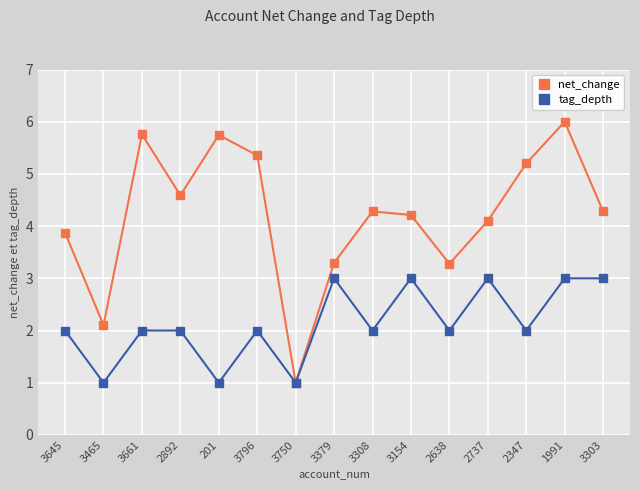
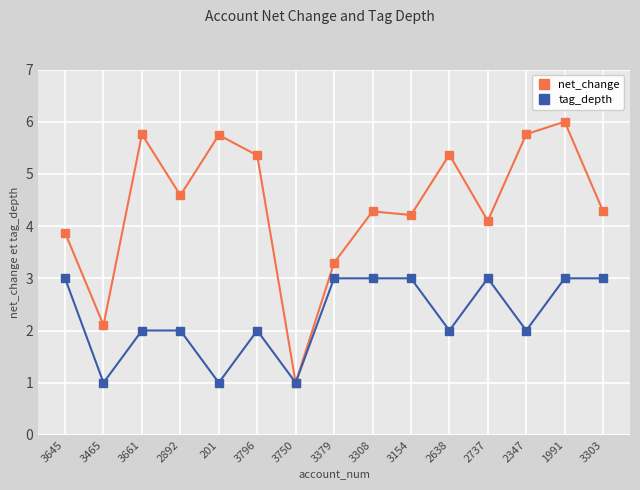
  {
    "net_change": {
      "3645": 3.9,
      "3465": 2.1,
      "3661": 5.8,
      "2892": 4.6,
      "201": 5.7,
      "3796": 5.4,
      "3379": 3.3,
      "3308": 4.3,
      "3154": 4.2,
-     "2638": 3.3,
+     "2638": 5.4,
      "2737": 4.1,
-     "2347": 5.2,
+     "2347": 5.8,
      "1991": 6.0,
      "3303": 4.3
    },
    "tag_depth": {
-     "3645": 2,
+     "3645": 3,
      "3465": 1,
      "3661": 2,
      "2892": 2,
      "201": 1,
      "3796": 2,
      "3379": 3,
-     "3308": 2,
+     "3308": 3,
      "3154": 3,
      "2638": 2,
      "2737": 3,
      "2347": 2,
      "1991": 3,
      "3303": 3
    }
  }
